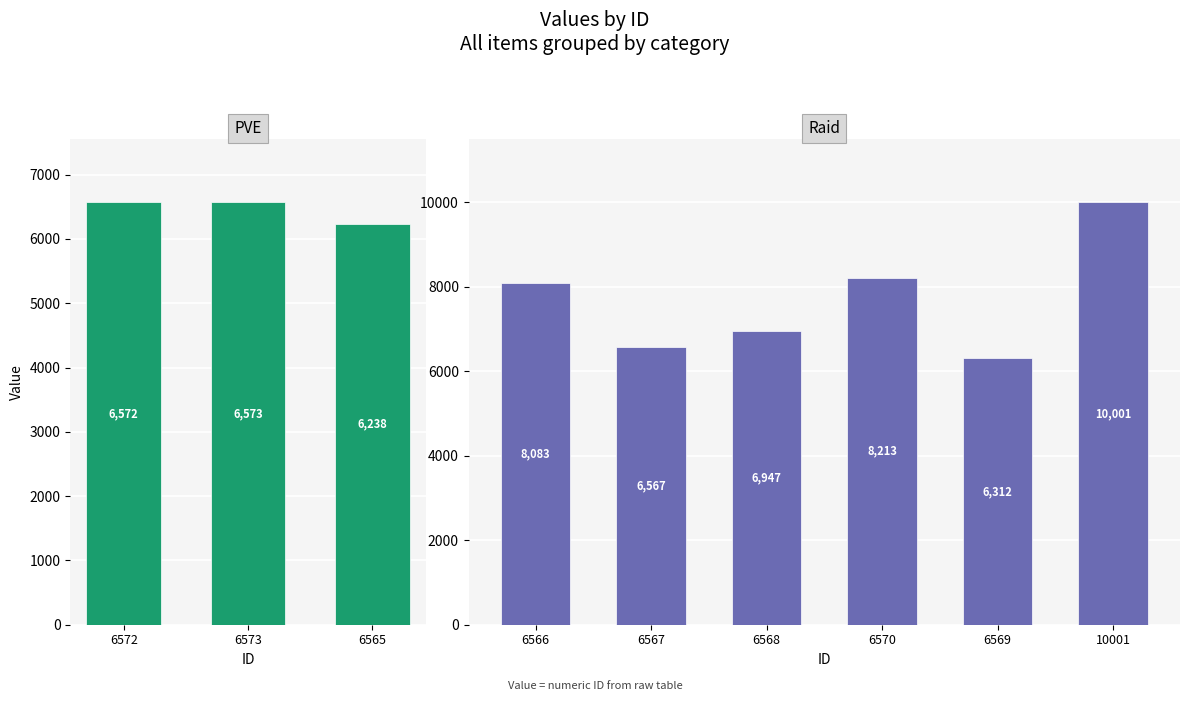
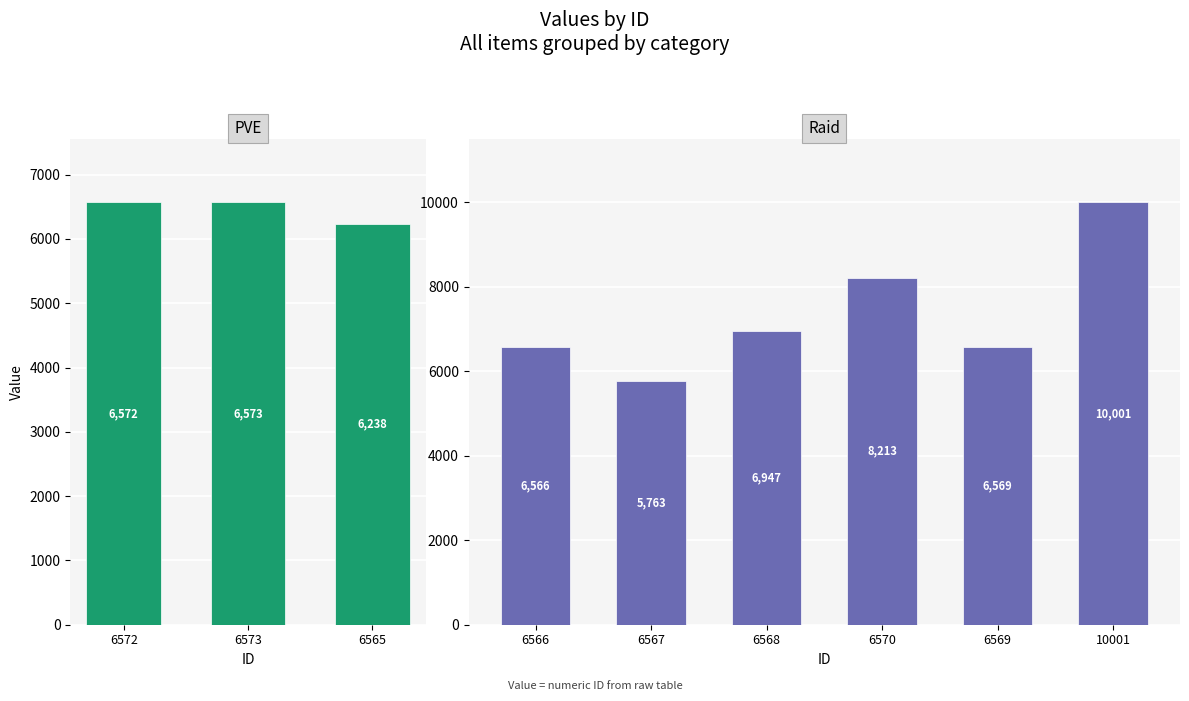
  {
    "PVE": {
      "6572": "6,572",
      "6573": "6,573",
      "6565": "6,238"
    },
    "Raid": {
-     "6566": "8,083",
-     "6567": "6,567",
+     "6566": "6,566",
+     "6567": "5,763",
      "6568": "6,947",
      "6570": "8,213",
-     "6569": "6,312",
+     "6569": "6,569",
      "10001": "10,001"
    }
  }
